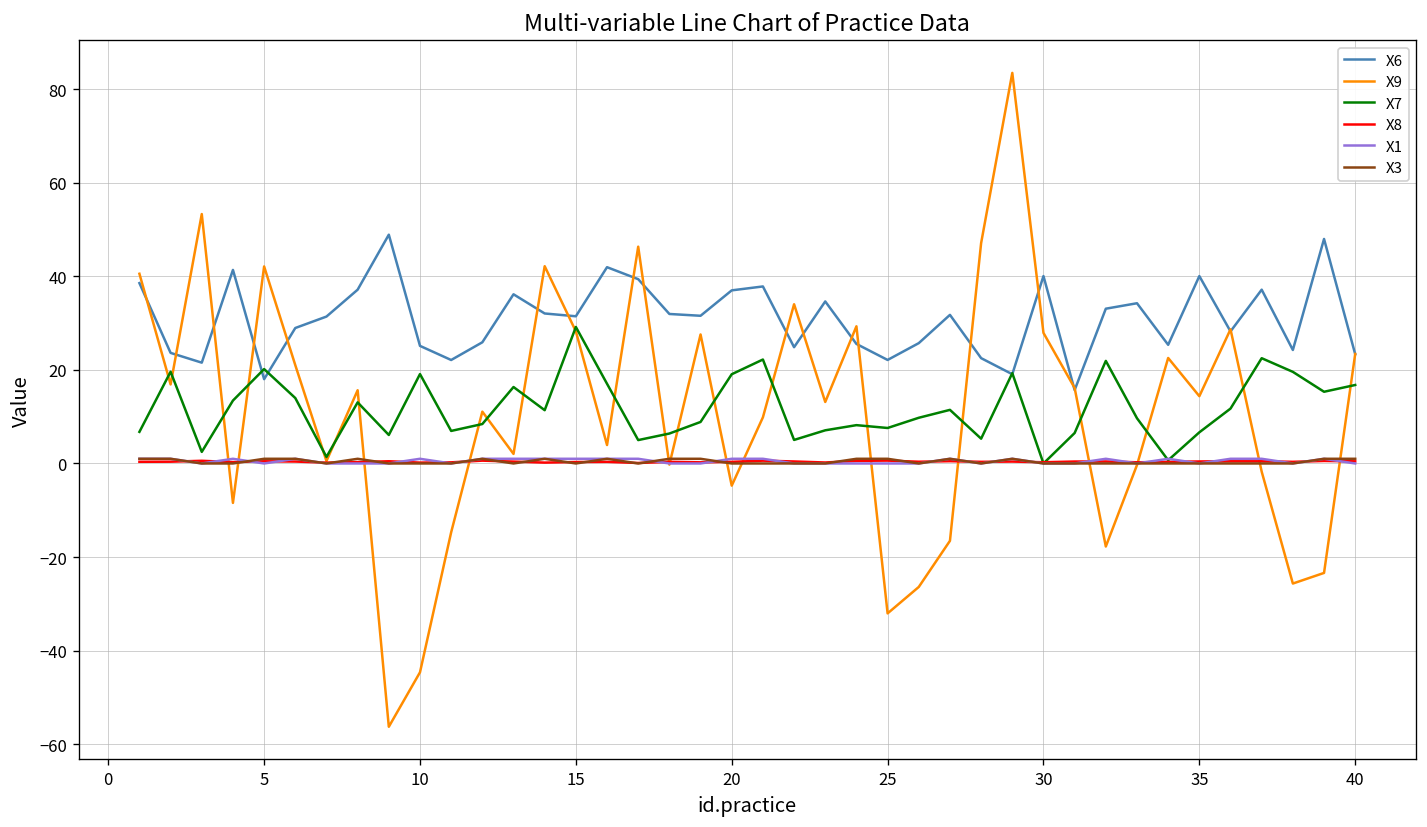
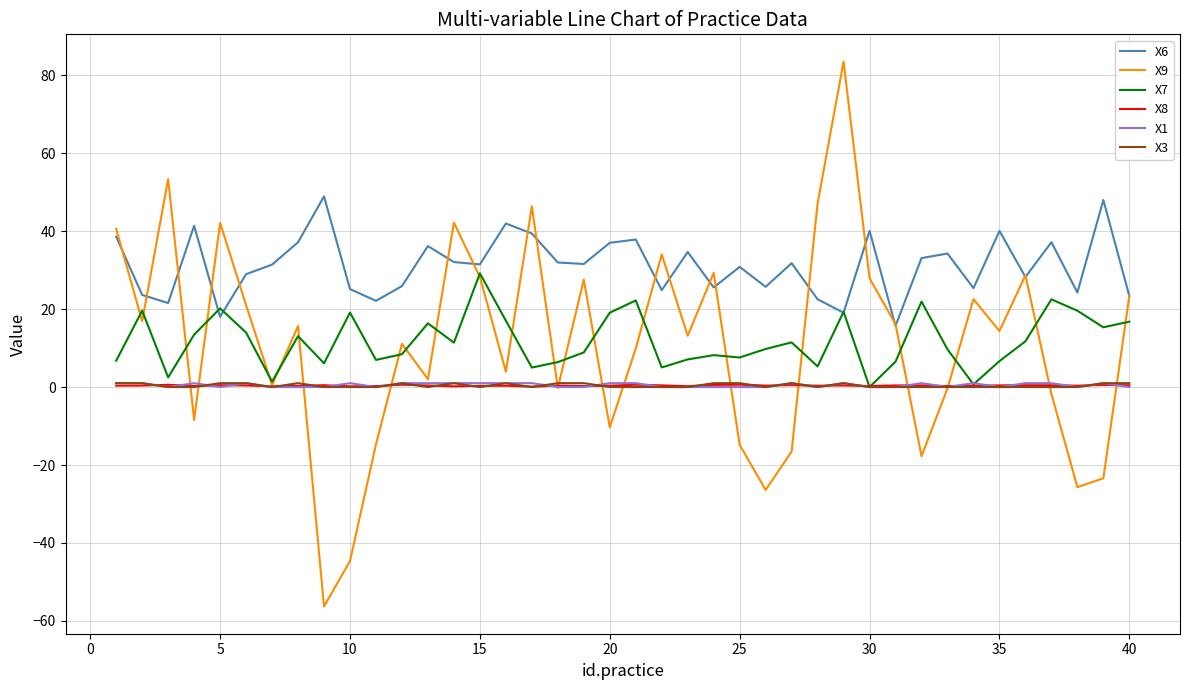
  {
    "X6": {
      "5": 18,
      "10": 25,
      "15": 31,
      "20": 37,
-     "25": 22,
+     "25": 31,
      "30": 40,
      "35": 40
    },
    "X9": {
      "5": 42,
      "10": -45,
      "15": 28,
-     "20": -5,
-     "25": -32,
+     "20": -10,
+     "25": -15,
      "30": 28,
      "35": 14
    },
    "X7": {
      "5": 20,
      "10": 19,
      "15": 29,
      "20": 19,
      "25": 8,
      "35": 7,
      "40": 17
    },
    "X1": {
      "10": 1,
      "15": 1
    }
  }
